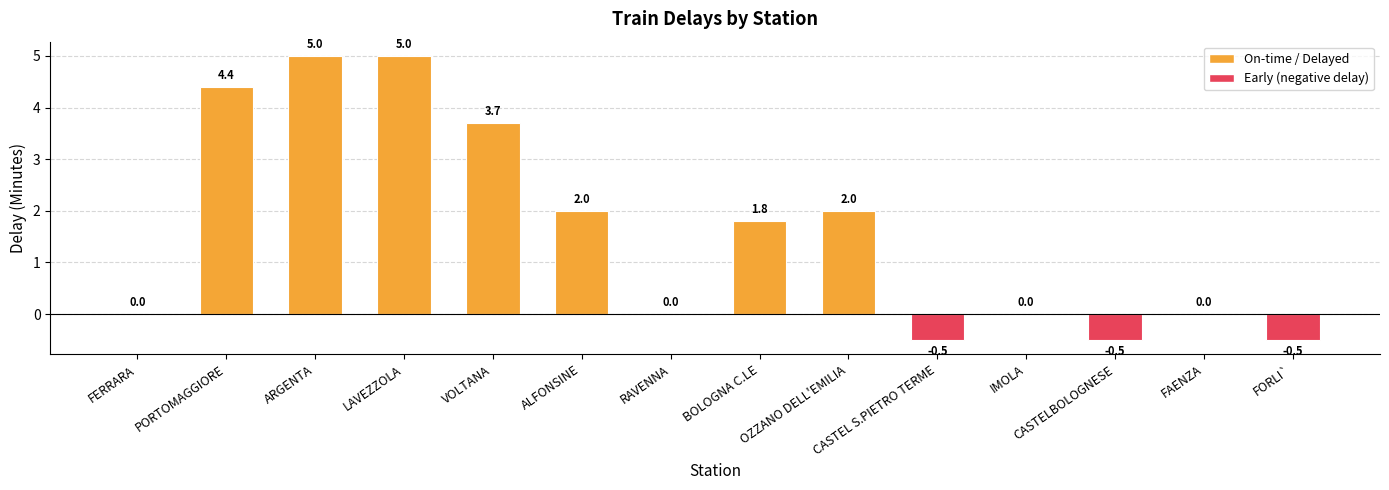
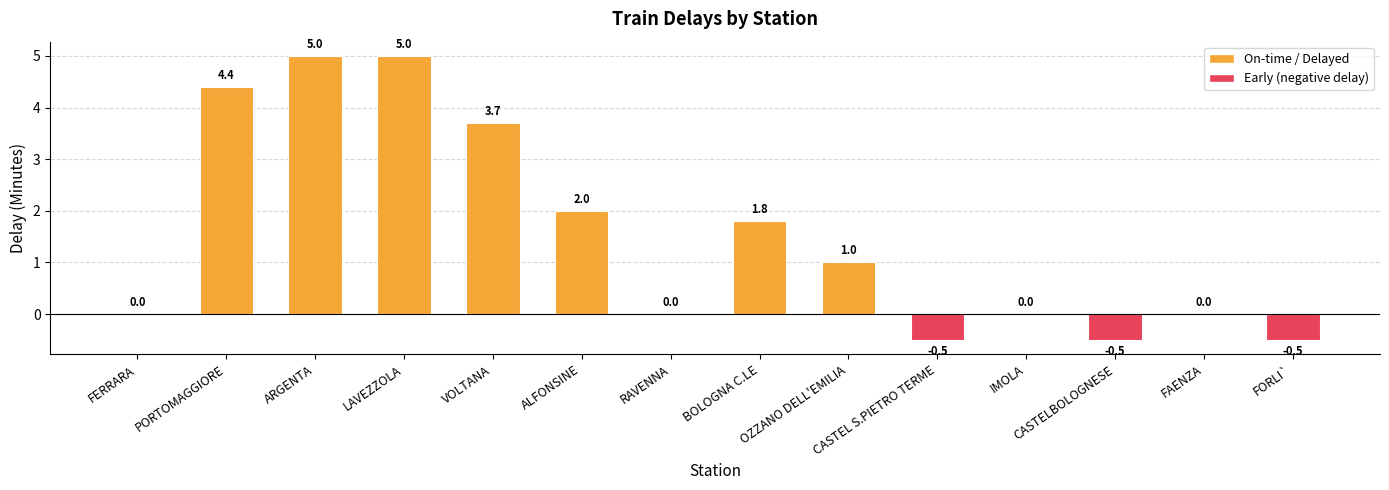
  {
    "FERRARA": 0.0,
    "PORTOMAGGIORE": 4.4,
    "ARGENTA": 5.0,
    "LAVEZZOLA": 5.0,
    "VOLTANA": 3.7,
    "ALFONSINE": 2.0,
    "RAVENNA": 0.0,
    "BOLOGNA C.LE": 1.8,
-   "OZZANO DELL'EMILIA": 2.0,
+   "OZZANO DELL'EMILIA": 1.0,
    "CASTEL S.PIETRO TERME": -0.5,
    "IMOLA": 0.0,
    "CASTELBOLOGNESE": -0.5,
    "FAENZA": 0.0,
    "FORLI`": -0.5
  }
